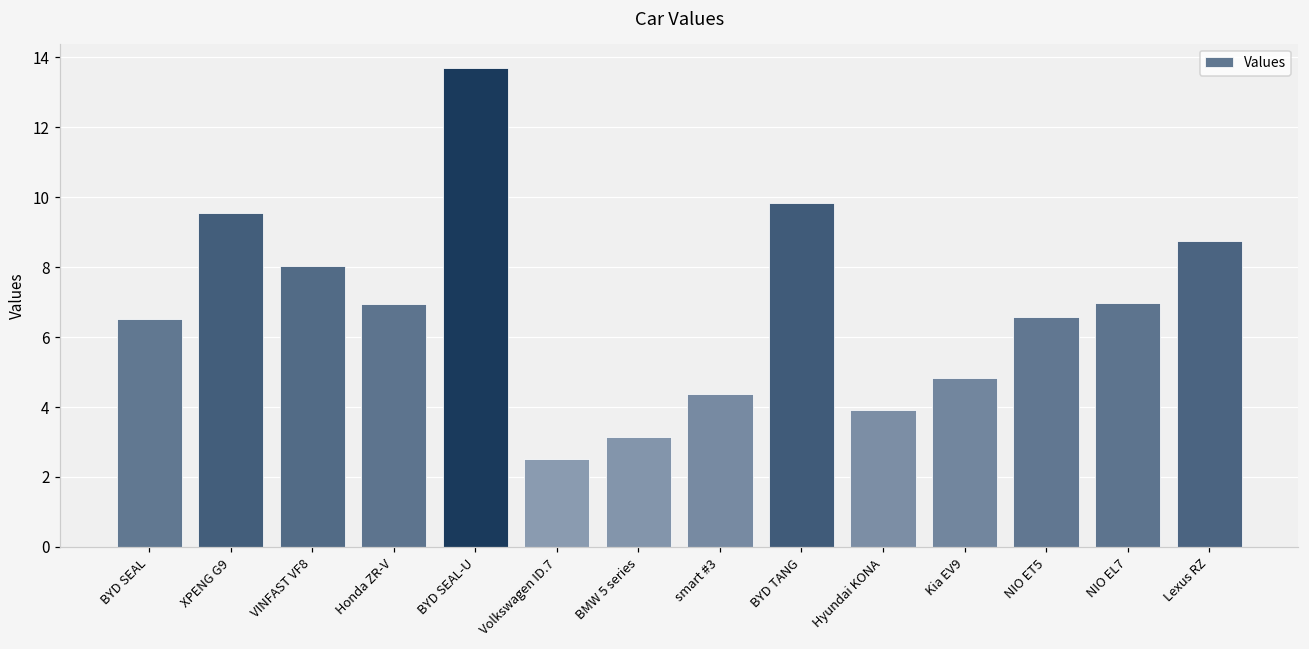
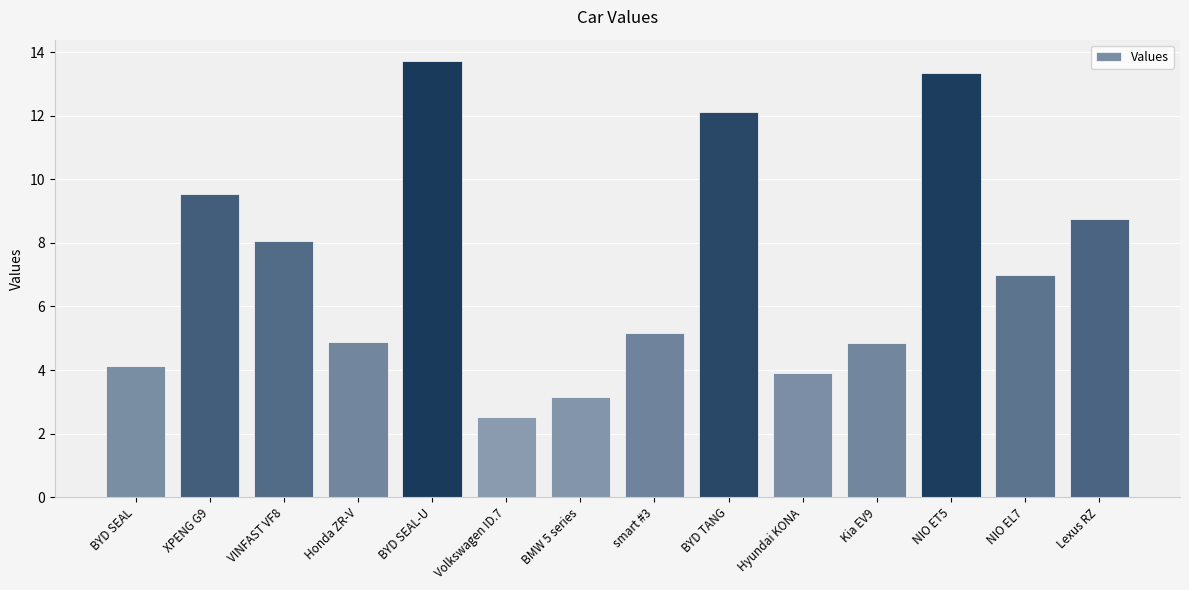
  {
-   "BYD SEAL": 6.5,
+   "BYD SEAL": 4.1,
    "XPENG G9": 9.5,
    "VINFAST VF8": 8.0,
-   "Honda ZR-V": 7.0,
+   "Honda ZR-V": 4.9,
    "BYD SEAL-U": 13.7,
    "Volkswagen ID.7": 2.5,
    "BMW 5 series": 3.2,
-   "smart #3": 4.4,
-   "BYD TANG": 9.8,
+   "smart #3": 5.2,
+   "BYD TANG": 12.1,
    "Hyundai KONA": 3.9,
    "Kia EV9": 4.8,
-   "NIO ET5": 6.6,
+   "NIO ET5": 13.4,
    "NIO EL7": 7.0,
    "Lexus RZ": 8.8
  }
